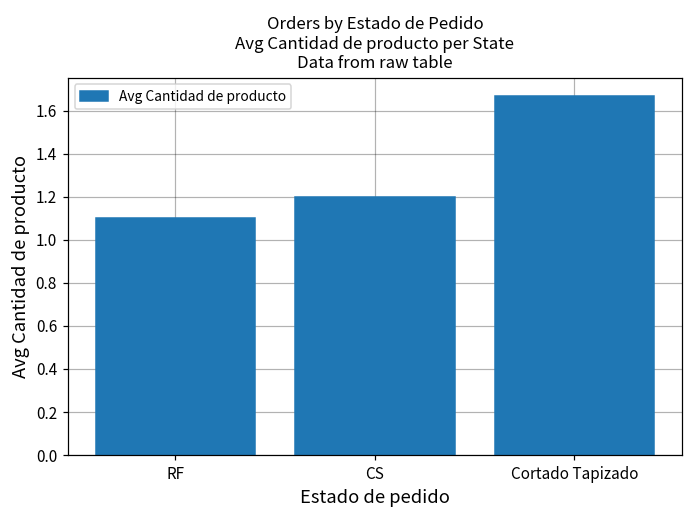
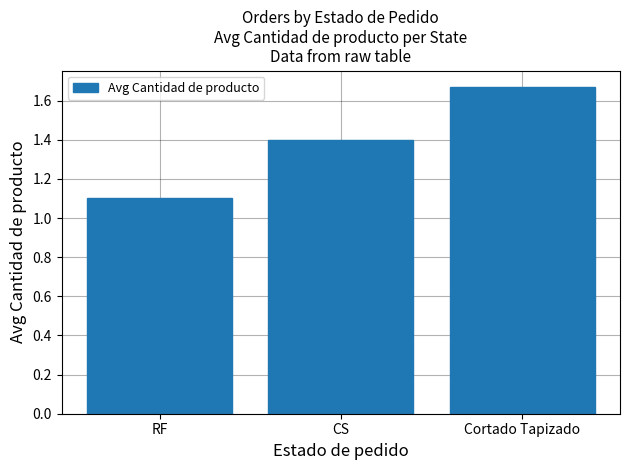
  {
    "RF": 1.1,
-   "CS": 1.2,
+   "CS": 1.4,
    "Cortado Tapizado": 1.67
  }
